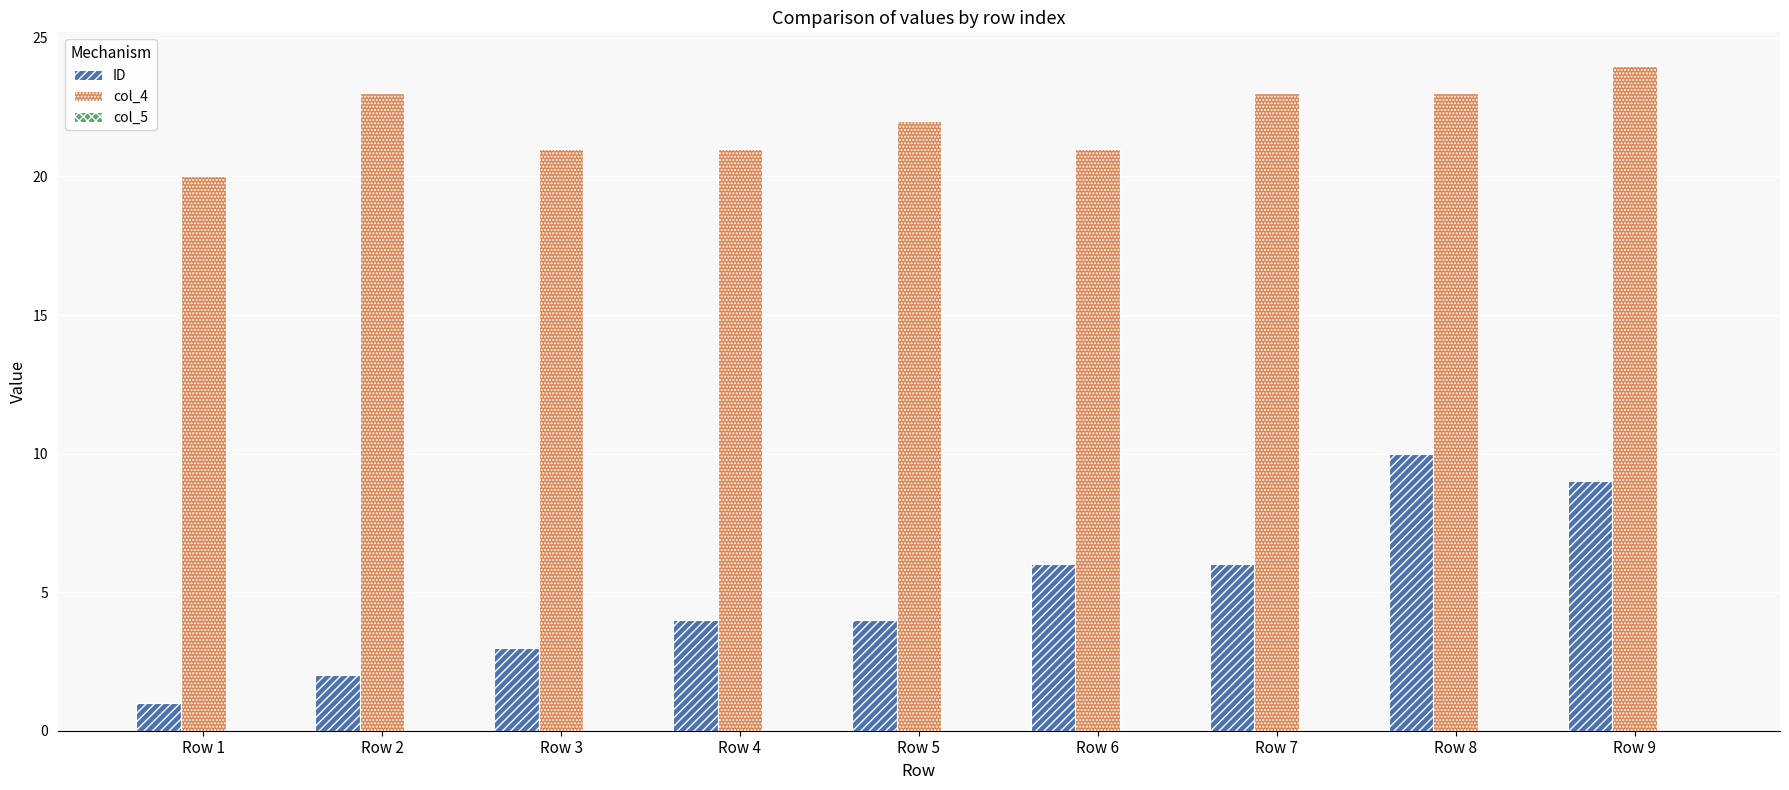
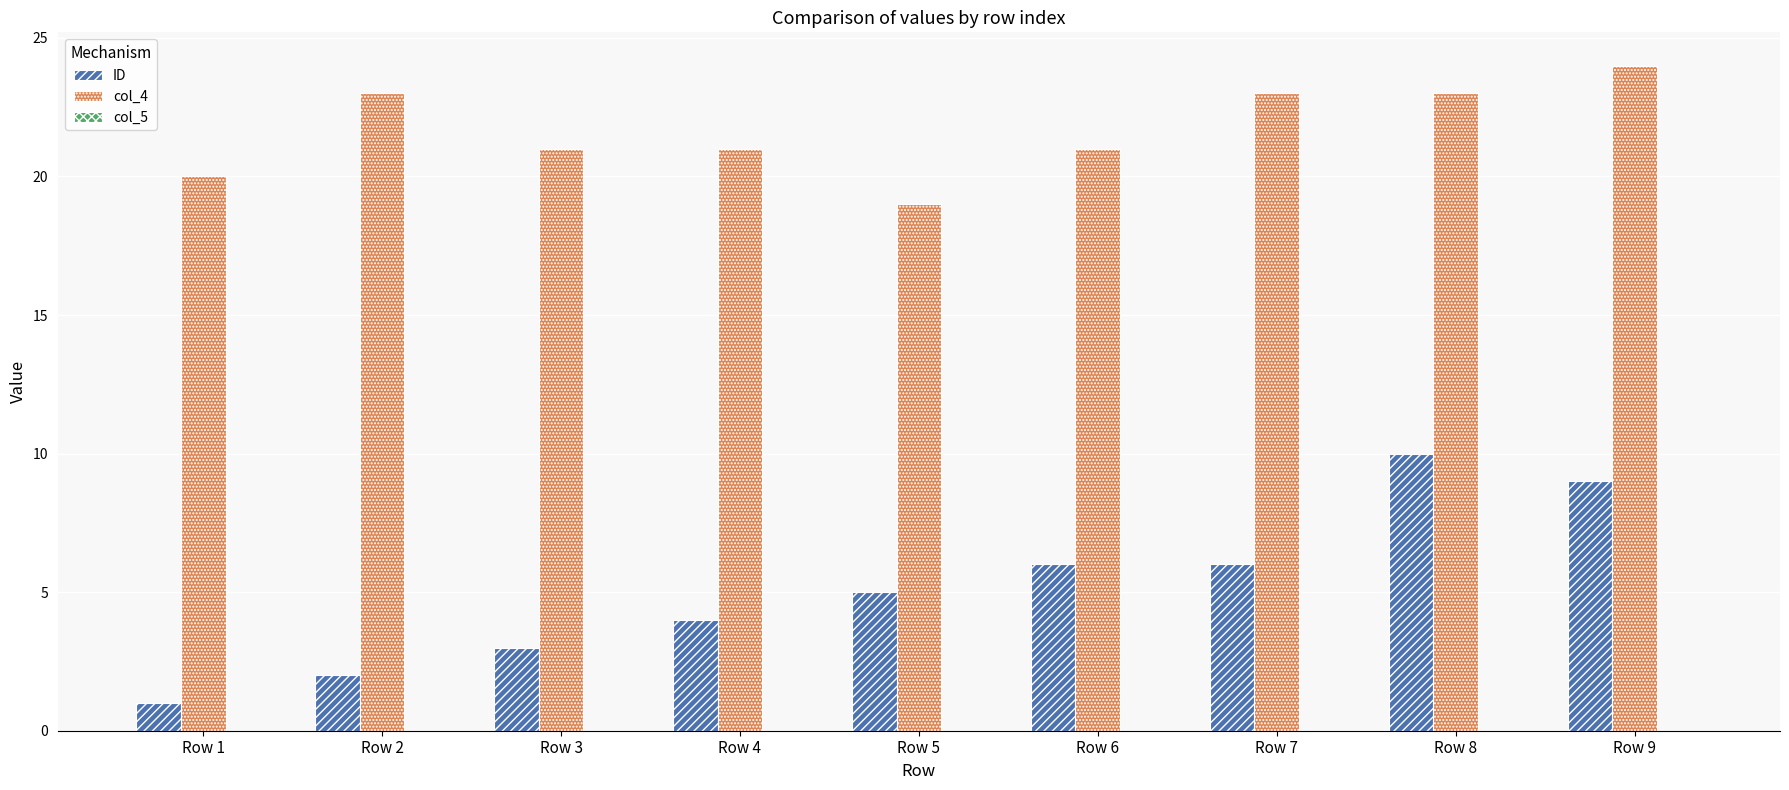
  {
    "ID": {
      "Row 1": 1,
      "Row 2": 2,
      "Row 3": 3,
      "Row 4": 4,
-     "Row 5": 4,
+     "Row 5": 5,
      "Row 6": 6,
      "Row 7": 6,
      "Row 8": 10,
      "Row 9": 9
    },
    "col_4": {
      "Row 1": 20,
      "Row 2": 23,
      "Row 3": 21,
      "Row 4": 21,
-     "Row 5": 22,
+     "Row 5": 19,
      "Row 6": 21,
      "Row 7": 23,
      "Row 8": 23,
      "Row 9": 24
    },
    "col_5": {
      "Row 1": 0,
      "Row 2": 0,
      "Row 3": 0,
      "Row 4": 0,
      "Row 5": 0,
      "Row 6": 0,
      "Row 7": 0,
      "Row 8": 0,
      "Row 9": 0
    }
  }
